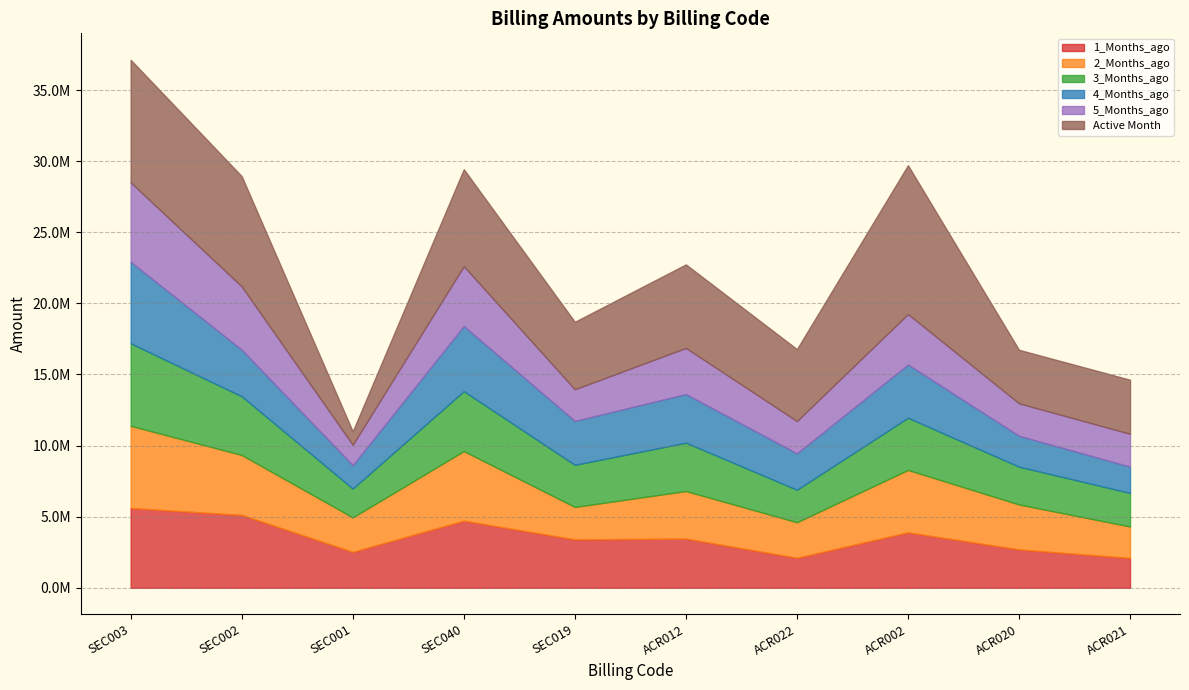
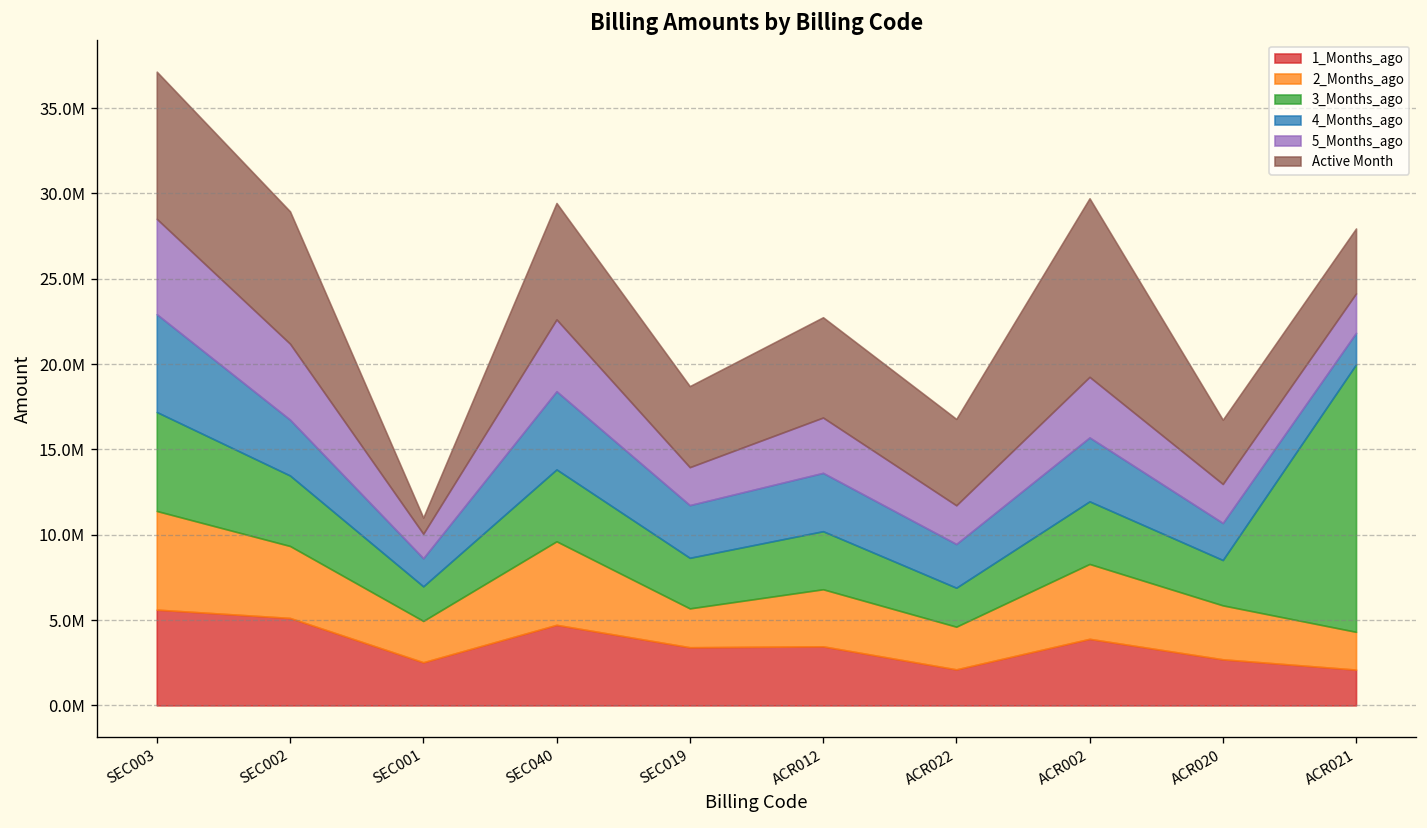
  {
    "1_Months_ago": {
      "SEC003": 5600000,
      "SEC002": 5100000,
      "SEC001": 2500000,
      "SEC040": 4700000,
      "SEC019": 3400000,
      "ACR012": 3500000,
      "ACR022": 2100000,
      "ACR002": 3900000,
      "ACR020": 2700000,
      "ACR021": 2100000
    },
    "2_Months_ago": {
      "SEC003": 5800000,
      "SEC002": 4200000,
      "SEC001": 2400000,
      "SEC040": 4900000,
      "SEC019": 2300000,
      "ACR012": 3300000,
      "ACR022": 2500000,
      "ACR002": 4400000,
      "ACR020": 3200000,
      "ACR021": 2200000
    },
    "3_Months_ago": {
      "SEC003": 5800000,
      "SEC002": 4100000,
      "SEC001": 2000000,
      "SEC040": 4200000,
      "SEC019": 3000000,
      "ACR012": 3400000,
      "ACR022": 2300000,
      "ACR002": 3700000,
      "ACR020": 2700000,
-     "ACR021": 2400000
+     "ACR021": 15700000
    },
    "4_Months_ago": {
      "SEC003": 5700000,
      "SEC002": 3300000,
      "SEC001": 1600000,
      "SEC040": 4600000,
      "SEC019": 3100000,
      "ACR012": 3400000,
      "ACR022": 2600000,
      "ACR002": 3700000,
      "ACR020": 2200000,
      "ACR021": 1900000
    },
    "5_Months_ago": {
      "SEC003": 5600000,
      "SEC002": 4500000,
      "SEC001": 1400000,
      "SEC040": 4200000,
      "SEC019": 2200000,
      "ACR012": 3200000,
      "ACR022": 2300000,
      "ACR002": 3500000,
      "ACR020": 2300000,
      "ACR021": 2300000
    },
    "Active Month": {
      "SEC003": 8600000,
      "SEC002": 7800000,
      "SEC001": 900000,
      "SEC040": 6800000,
      "SEC019": 4700000,
      "ACR012": 5900000,
      "ACR022": 5100000,
      "ACR002": 10500000,
      "ACR020": 3800000,
      "ACR021": 3800000
    }
  }
